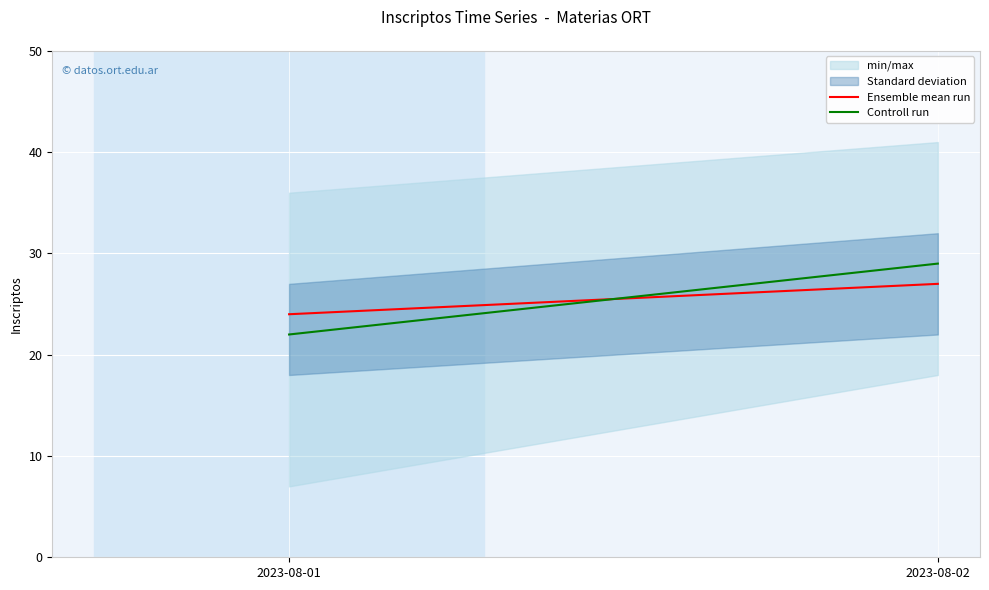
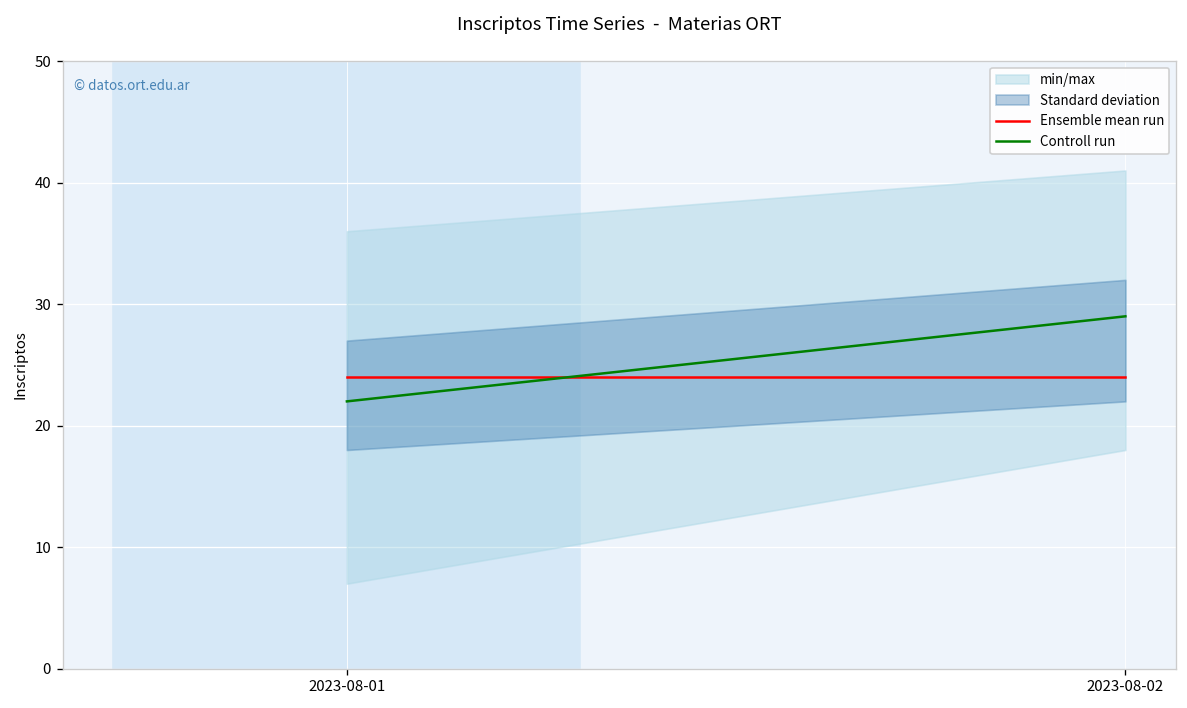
  {
    "Ensemble mean run": {
      "2023-08-01": 24,
-     "2023-08-02": 27
+     "2023-08-02": 24
    },
    "Controll run": {
      "2023-08-01": 22,
      "2023-08-02": 29
    }
  }
